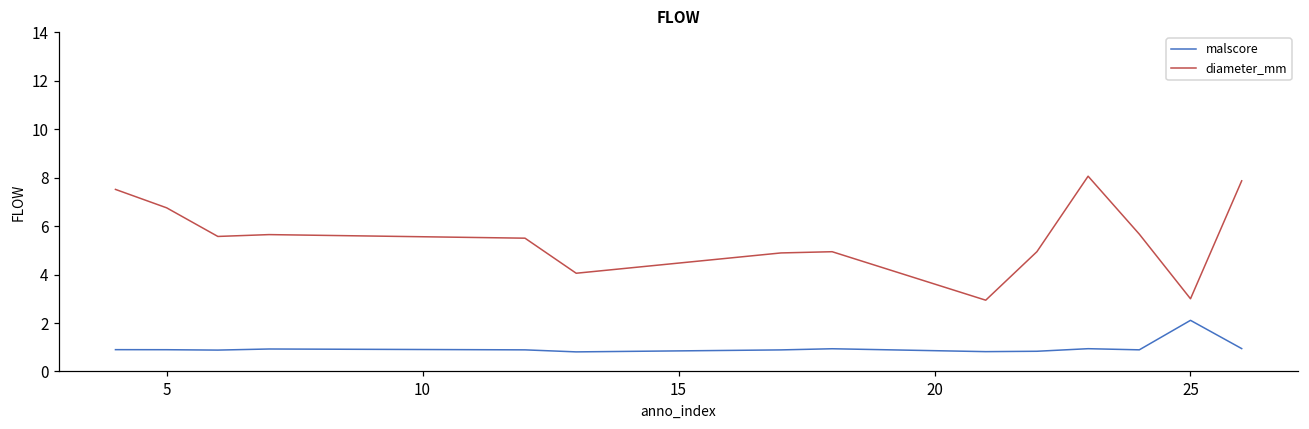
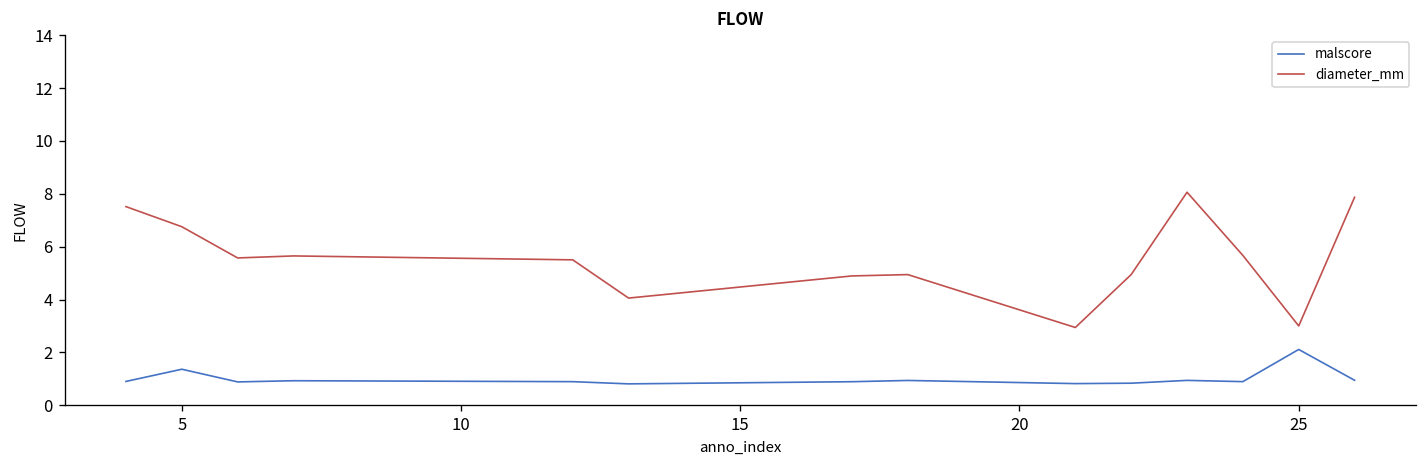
  {
    "malscore": {
-     "5": 0.9,
+     "5": 1.4,
      "25": 2.1
    },
    "diameter_mm": {
      "5": 6.8,
      "25": 3.0
    }
  }
